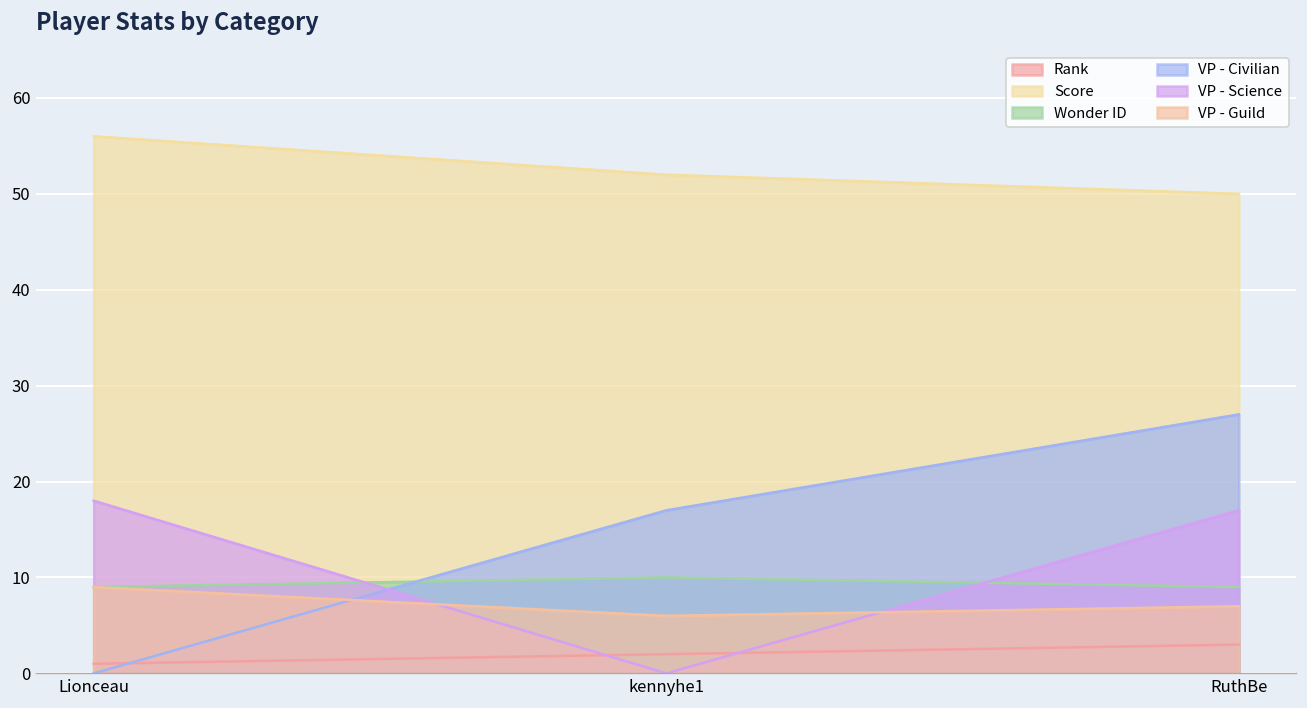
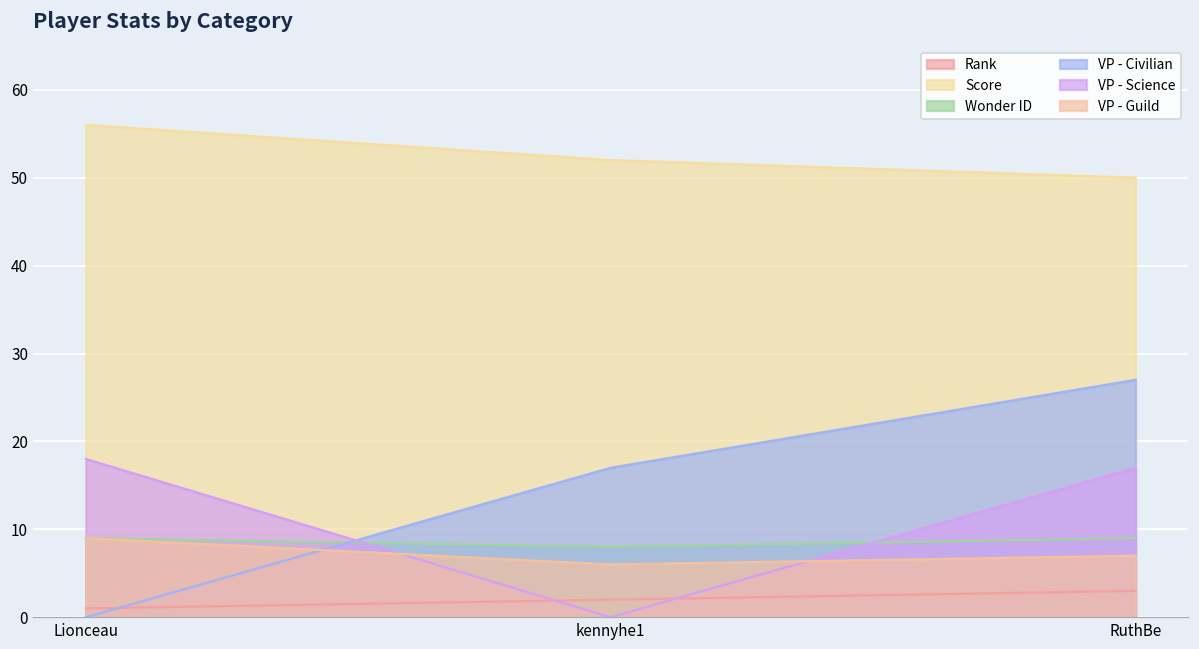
  {
    "Wonder ID": {
-     "kennyhe1": 10,
+     "kennyhe1": 8,
      "RuthBe": 9
    }
  }
